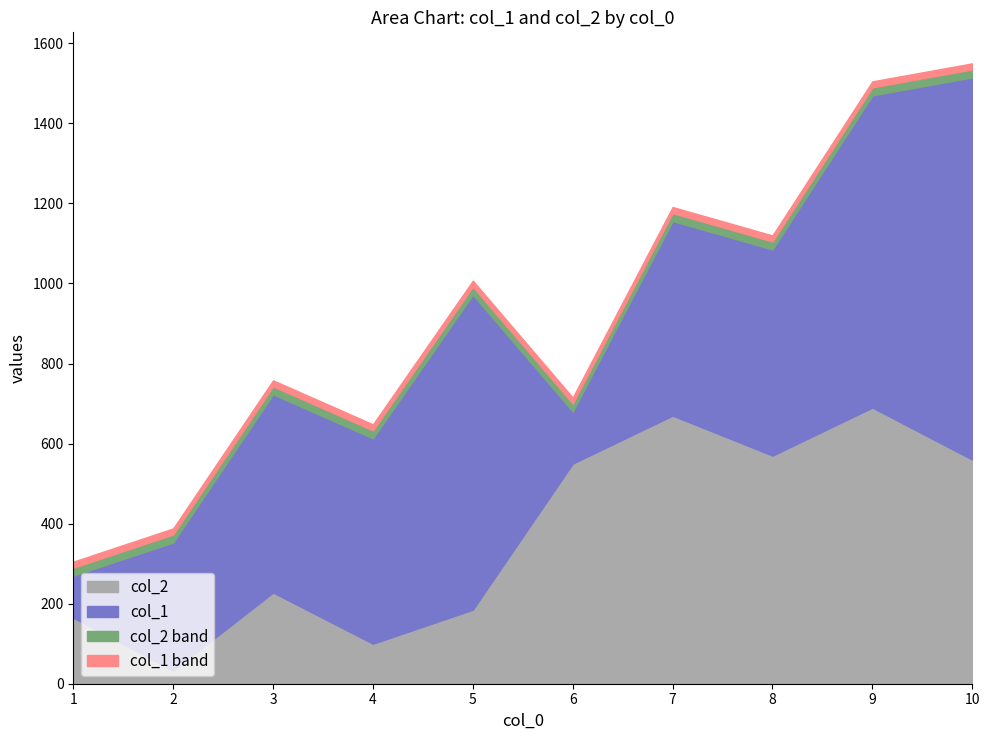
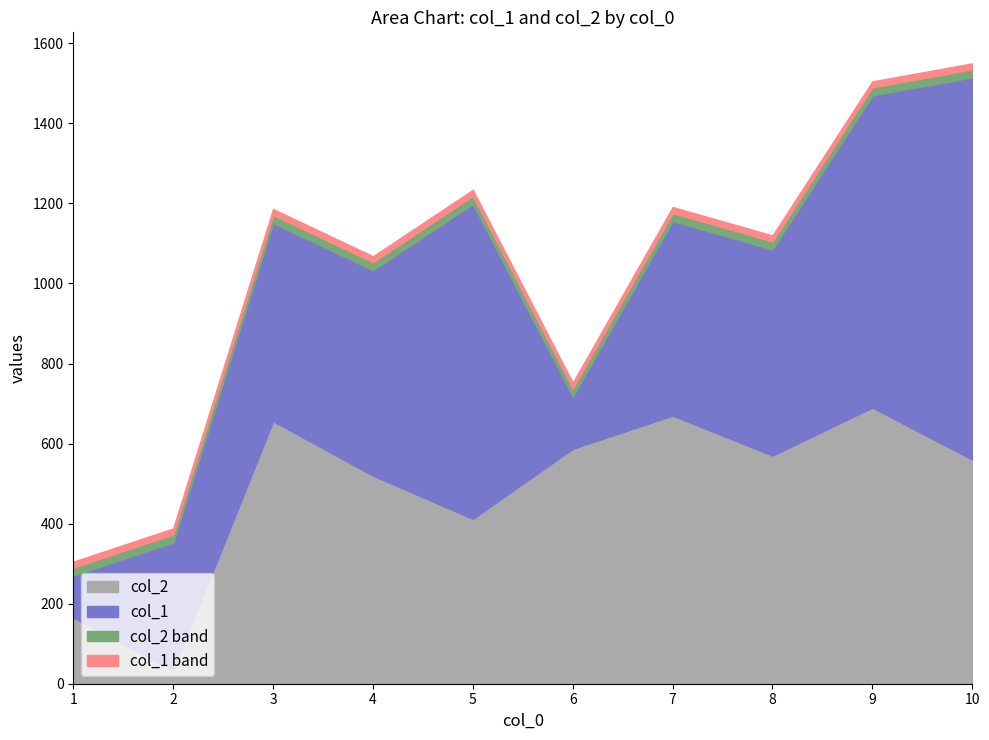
  {
    "col_2": {
-     "3": 230,
-     "4": 100,
-     "5": 190,
-     "6": 550
+     "3": 660,
+     "4": 520,
+     "5": 410,
+     "6": 590
    },
    "col_1 band": {
      "1": 20,
      "2": 20,
      "3": 20,
      "4": 20,
      "5": 20,
      "6": 20,
      "7": 20,
      "8": 20,
      "9": 20,
      "10": 20
    }
  }
